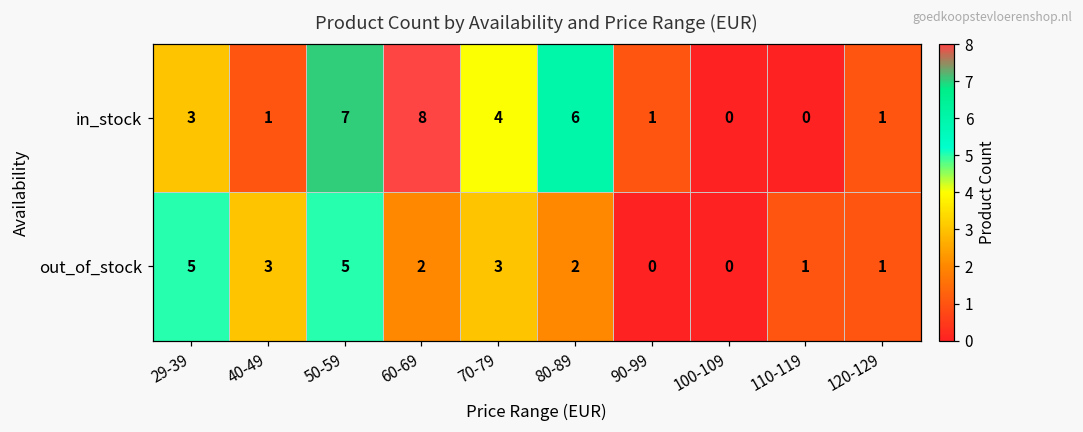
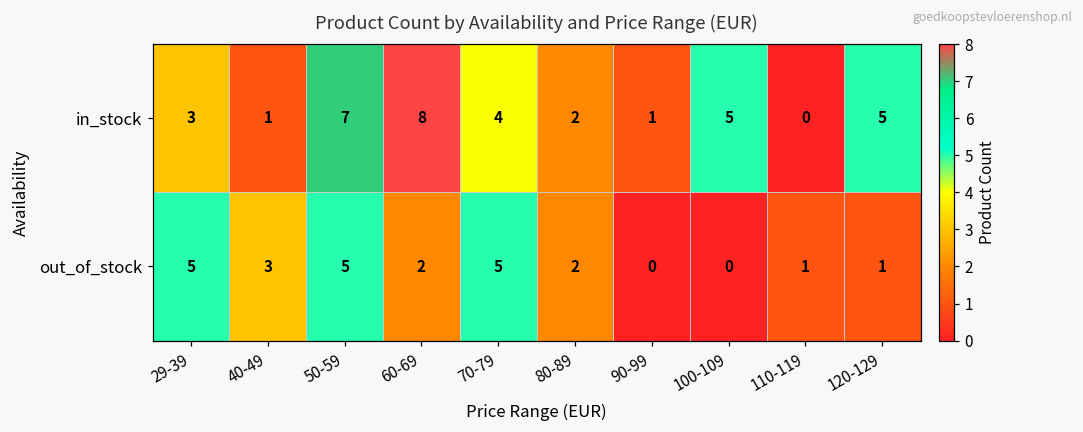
  {
    "in_stock": {
      "29-39": 3,
      "40-49": 1,
      "50-59": 7,
      "60-69": 8,
      "70-79": 4,
-     "80-89": 6,
+     "80-89": 2,
      "90-99": 1,
-     "100-109": 0,
+     "100-109": 5,
      "110-119": 0,
-     "120-129": 1
+     "120-129": 5
    },
    "out_of_stock": {
      "29-39": 5,
      "40-49": 3,
      "50-59": 5,
      "60-69": 2,
-     "70-79": 3,
+     "70-79": 5,
      "80-89": 2,
      "90-99": 0,
      "100-109": 0,
      "110-119": 1,
      "120-129": 1
    }
  }
